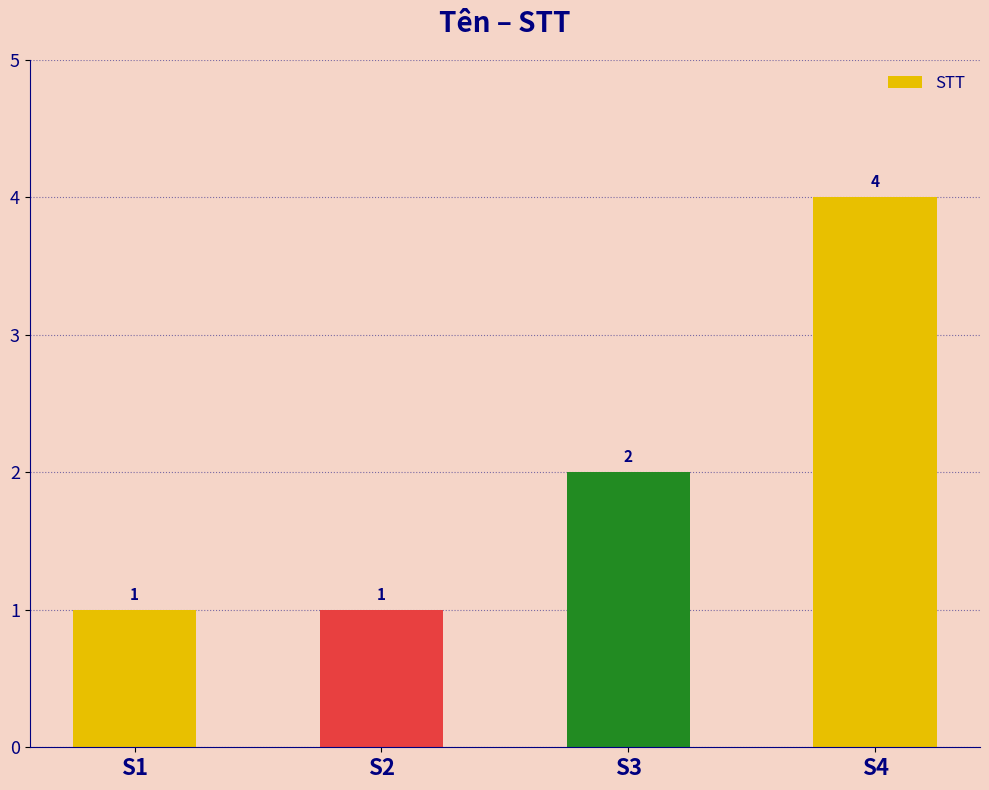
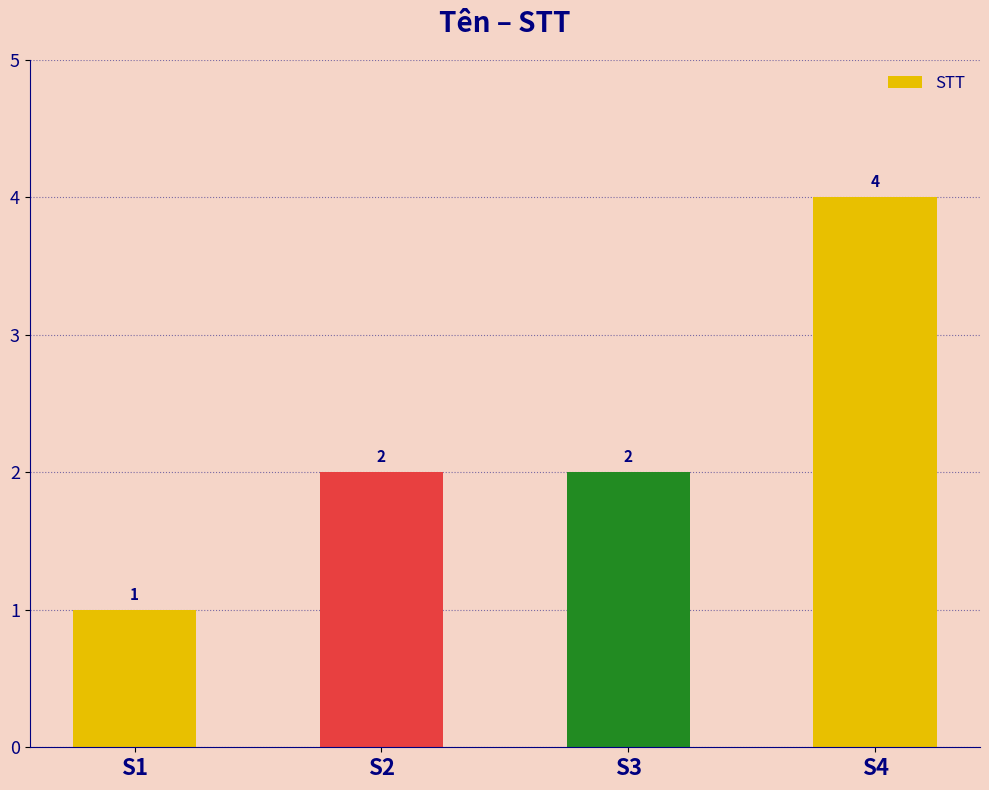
  {
    "S1": 1,
-   "S2": 1,
+   "S2": 2,
    "S3": 2,
    "S4": 4
  }
